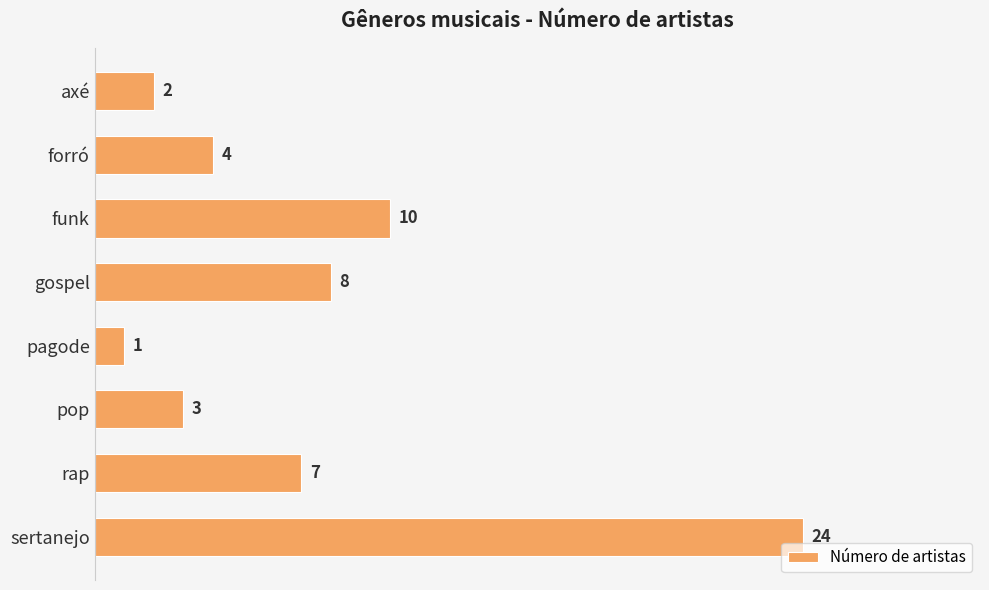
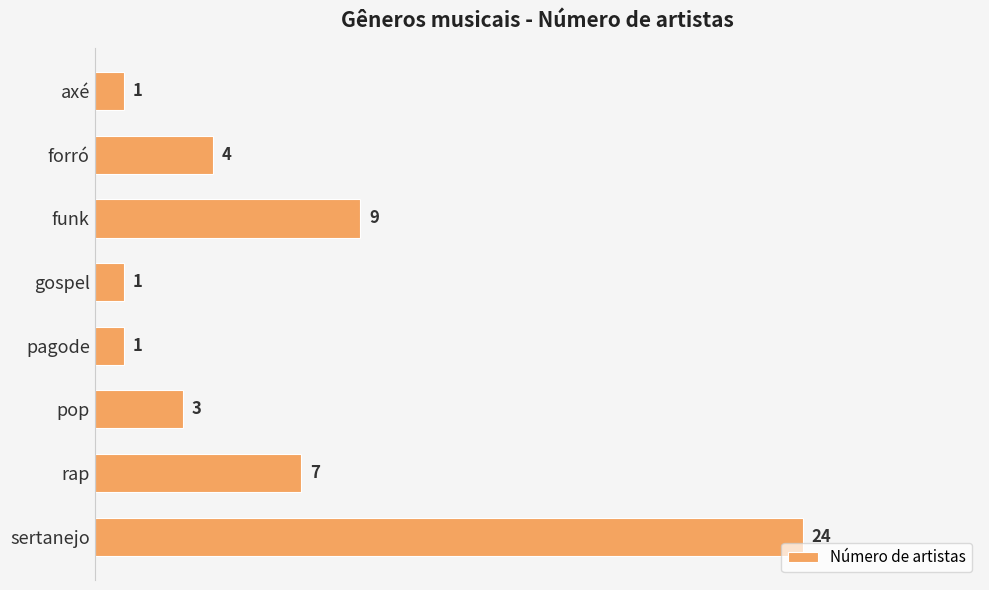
  {
-   "axé": 2,
+   "axé": 1,
    "forró": 4,
-   "funk": 10,
-   "gospel": 8,
+   "funk": 9,
+   "gospel": 1,
    "pagode": 1,
    "pop": 3,
    "rap": 7
  }
